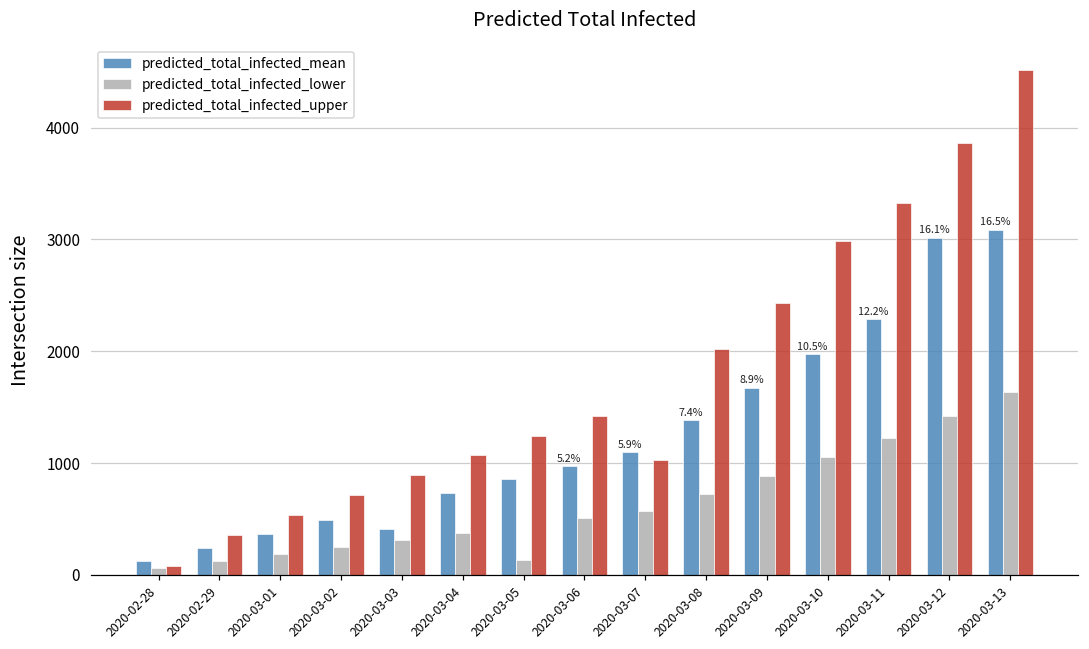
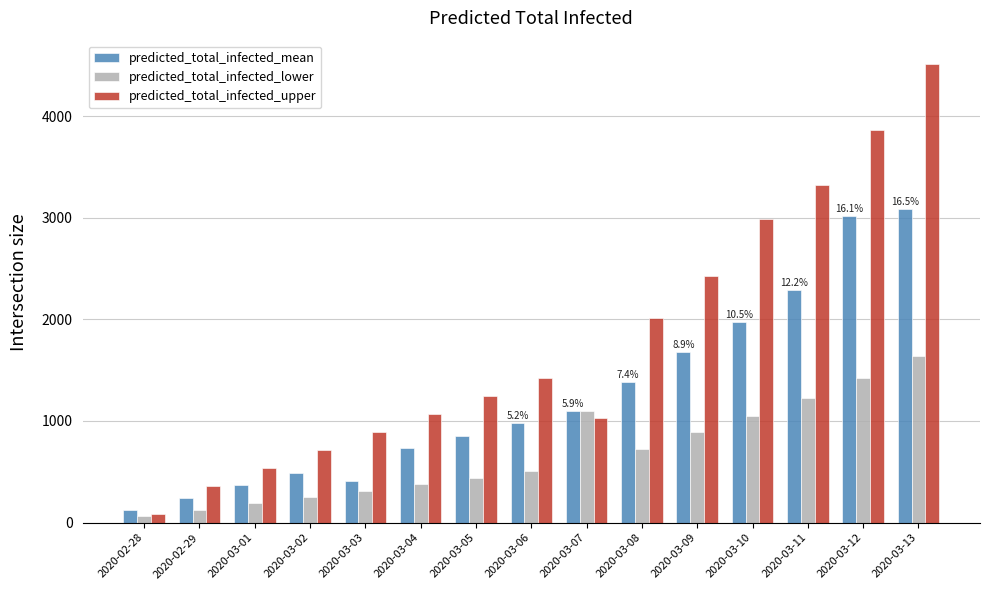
  {
    "predicted_total_infected_mean": {
      "2020-02-28": 120,
      "2020-02-29": 240,
      "2020-03-01": 370,
      "2020-03-02": 490,
      "2020-03-03": 410,
      "2020-03-04": 730,
      "2020-03-05": 850
    },
    "predicted_total_infected_lower": {
      "2020-02-28": 60,
      "2020-02-29": 130,
      "2020-03-01": 190,
      "2020-03-02": 250,
      "2020-03-03": 320,
      "2020-03-04": 380,
-     "2020-03-05": 140,
+     "2020-03-05": 440,
      "2020-03-06": 510,
-     "2020-03-07": 570,
+     "2020-03-07": 1100,
      "2020-03-08": 730,
      "2020-03-09": 890,
      "2020-03-10": 1050,
      "2020-03-11": 1230,
      "2020-03-12": 1420,
      "2020-03-13": 1640
    },
    "predicted_total_infected_upper": {
      "2020-02-28": 80,
      "2020-02-29": 360,
      "2020-03-01": 530,
      "2020-03-02": 710,
      "2020-03-03": 890,
      "2020-03-04": 1070,
      "2020-03-05": 1250,
      "2020-03-06": 1420,
      "2020-03-07": 1030,
      "2020-03-08": 2020,
      "2020-03-09": 2430,
      "2020-03-10": 2990,
      "2020-03-11": 3320,
      "2020-03-12": 3860,
      "2020-03-13": 4520
    }
  }
